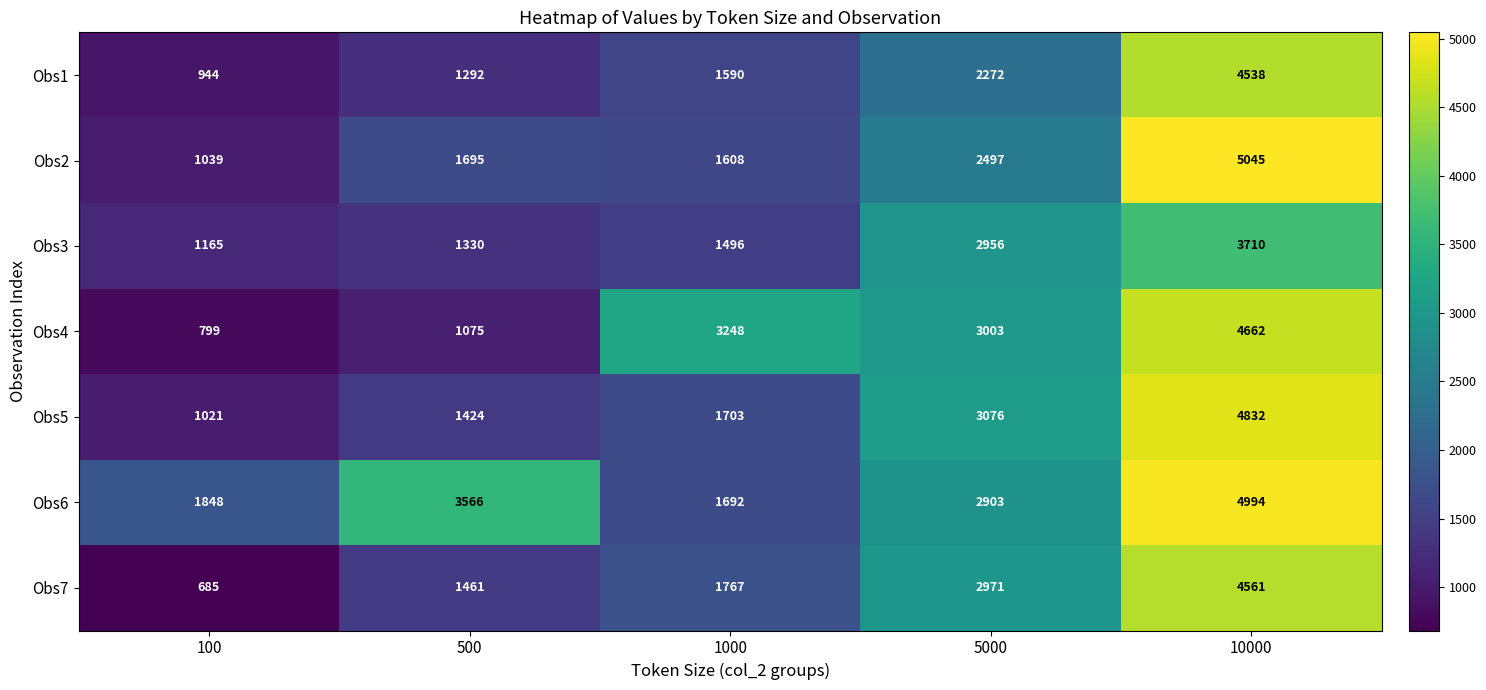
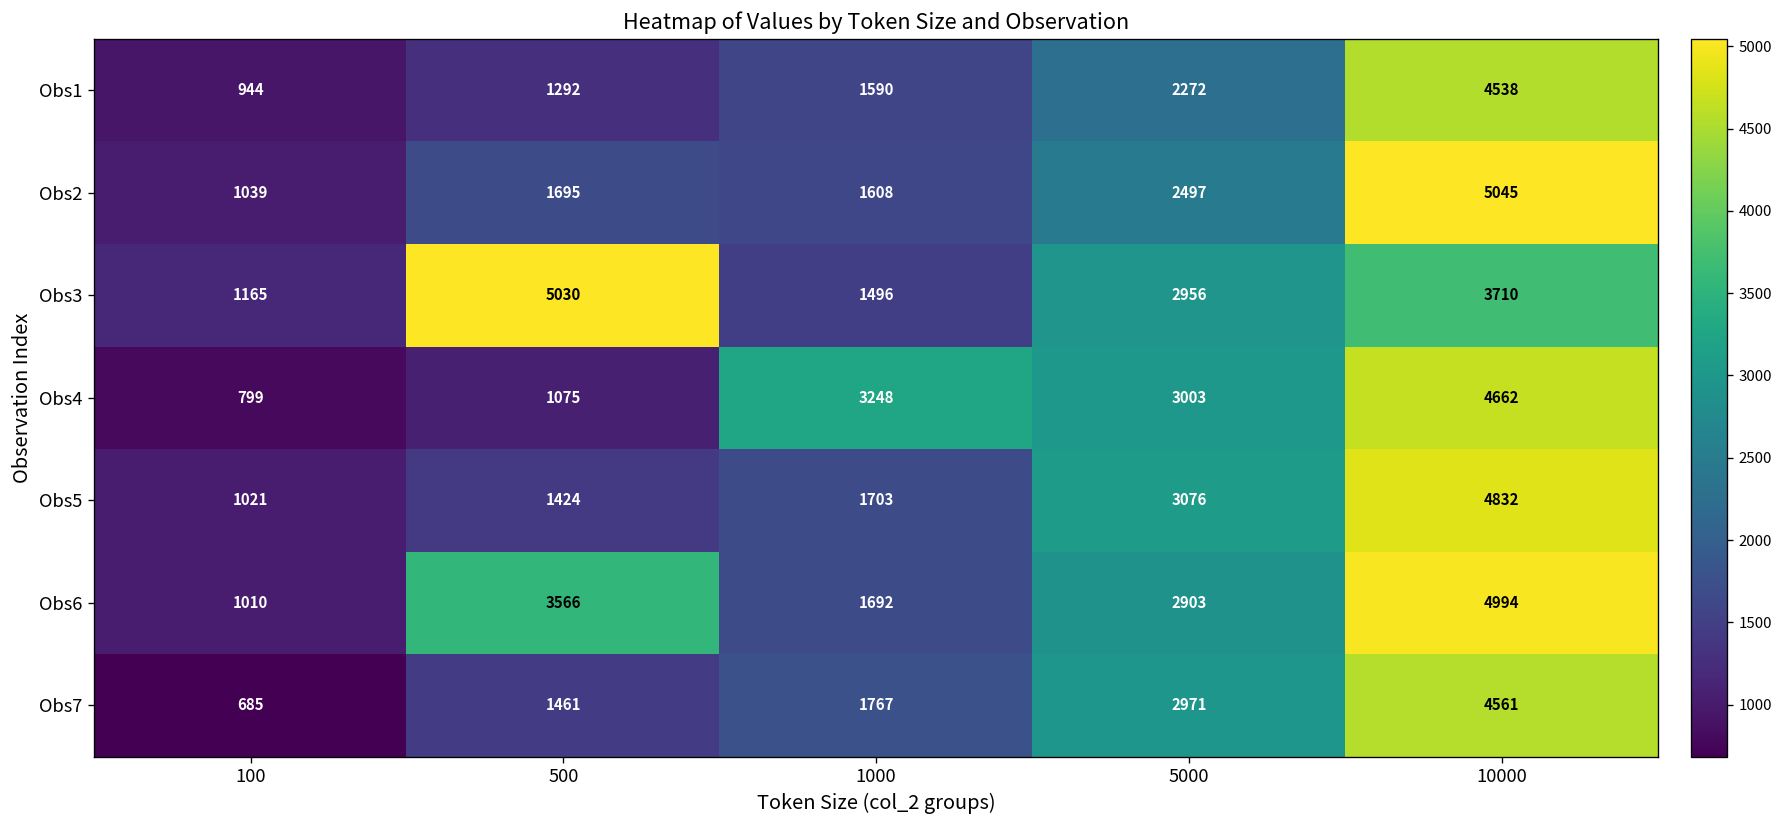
  {
    "Obs1": {
      "100": 944,
      "500": 1292,
      "1000": 1590,
      "5000": 2272,
      "10000": 4538
    },
    "Obs2": {
      "100": 1039,
      "500": 1695,
      "1000": 1608,
      "5000": 2497,
      "10000": 5045
    },
    "Obs3": {
      "100": 1165,
-     "500": 1330,
+     "500": 5030,
      "1000": 1496,
      "5000": 2956,
      "10000": 3710
    },
    "Obs4": {
      "100": 799,
      "500": 1075,
      "1000": 3248,
      "5000": 3003,
      "10000": 4662
    },
    "Obs5": {
      "100": 1021,
      "500": 1424,
      "1000": 1703,
      "5000": 3076,
      "10000": 4832
    },
    "Obs6": {
-     "100": 1848,
+     "100": 1010,
      "500": 3566,
      "1000": 1692,
      "5000": 2903,
      "10000": 4994
    },
    "Obs7": {
      "100": 685,
      "500": 1461,
      "1000": 1767,
      "5000": 2971,
      "10000": 4561
    }
  }
